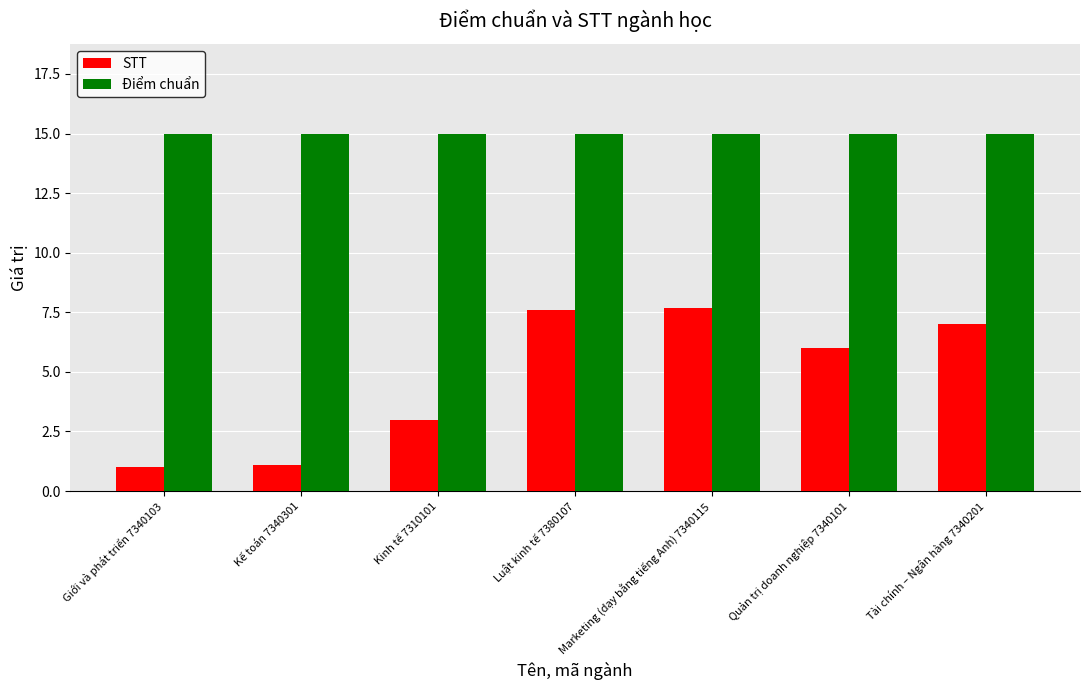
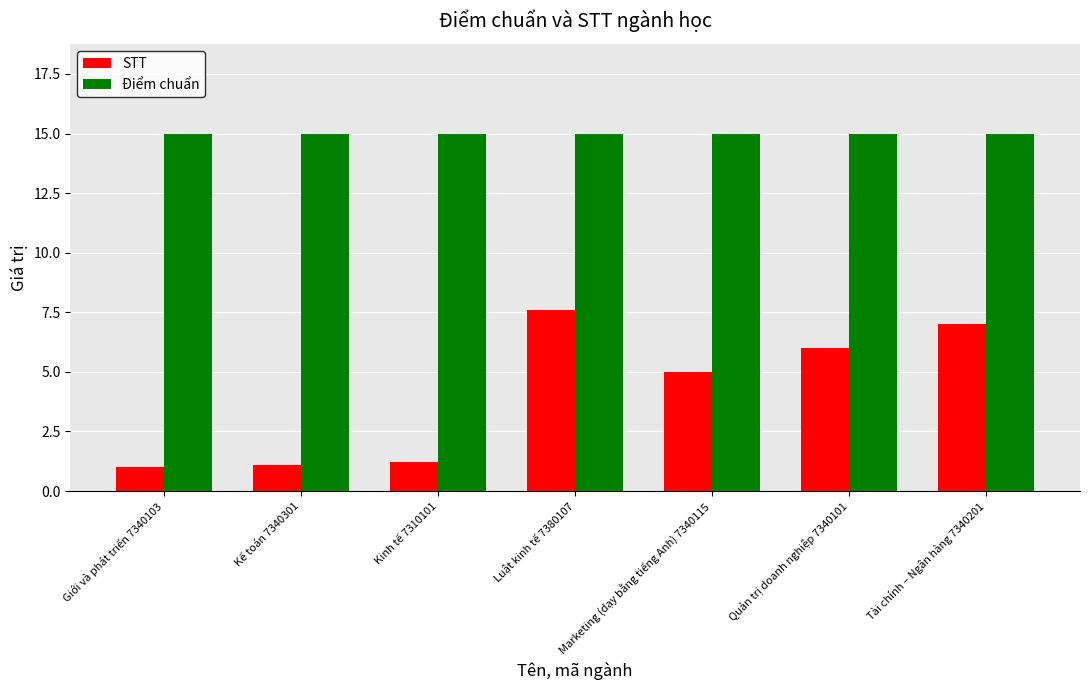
  {
    "STT": {
      "Giới và phát triển 7340103": 1.0,
      "Kế toán 7340301": 1.1,
-     "Kinh tế 7310101": 3.0,
+     "Kinh tế 7310101": 1.2,
      "Luật kinh tế 7380107": 7.6,
-     "Marketing (dạy bằng tiếng Anh) 7340115": 7.7,
+     "Marketing (dạy bằng tiếng Anh) 7340115": 5.0,
      "Quản trị doanh nghiệp 7340101": 6.0,
      "Tài chính – Ngân hàng 7340201": 7.0
    },
    "Điểm chuẩn": {
      "Giới và phát triển 7340103": 15.0,
      "Kế toán 7340301": 15.0,
      "Kinh tế 7310101": 15.0,
      "Luật kinh tế 7380107": 15.0,
      "Marketing (dạy bằng tiếng Anh) 7340115": 15.0,
      "Quản trị doanh nghiệp 7340101": 15.0,
      "Tài chính – Ngân hàng 7340201": 15.0
    }
  }
